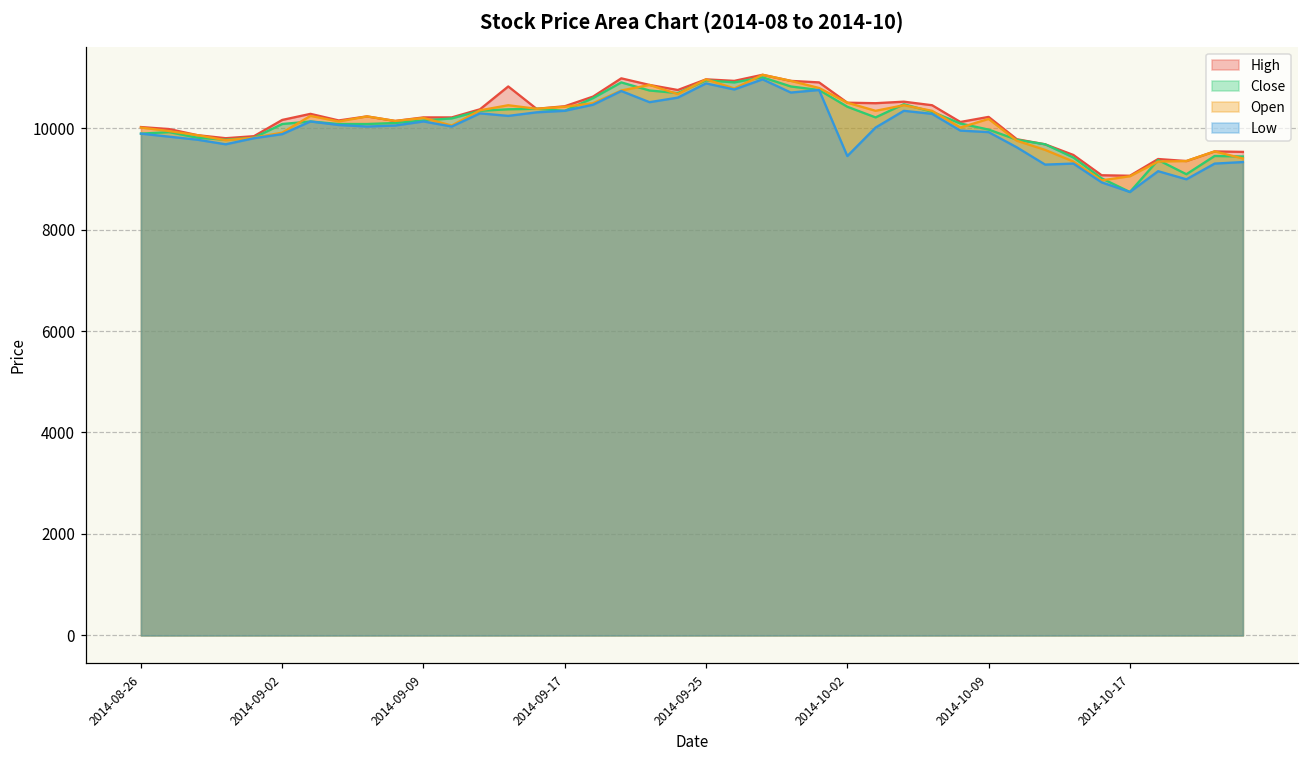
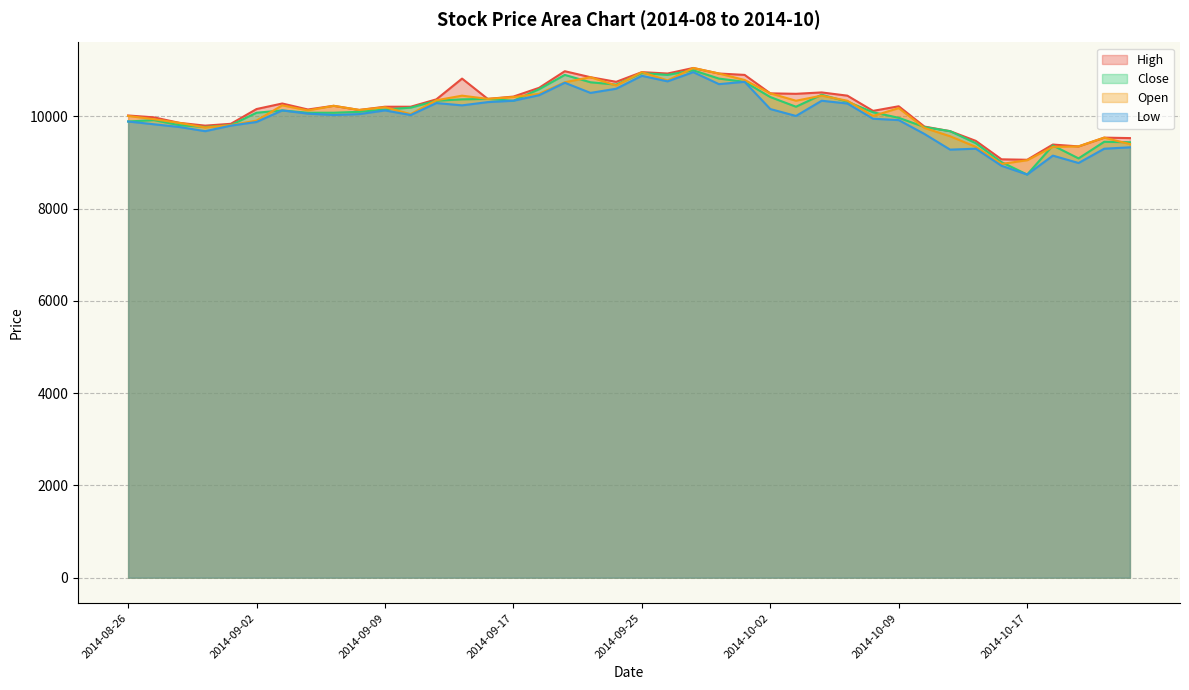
  {
    "Close": {
      "2014-09-02": 10100,
      "2014-10-02": 10400
    },
    "Low": {
      "2014-09-25": 10900,
-     "2014-10-02": 9400
+     "2014-10-02": 10200
    }
  }
